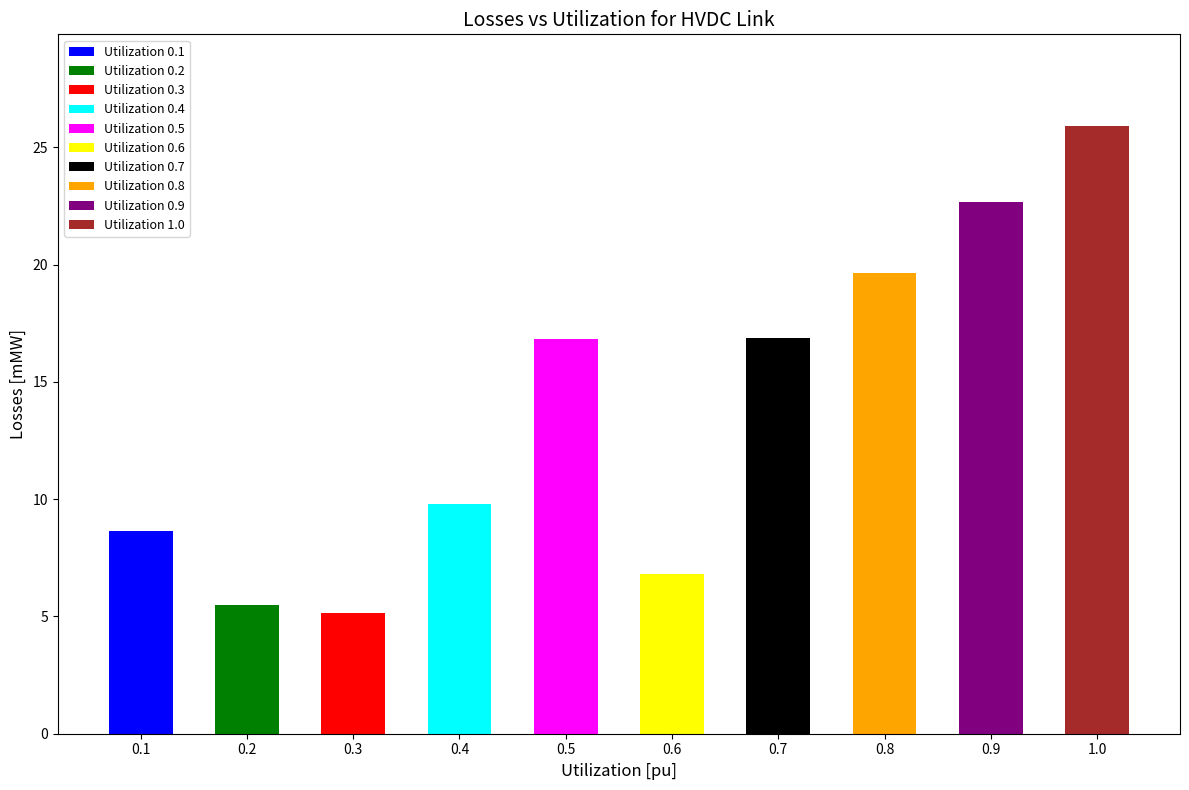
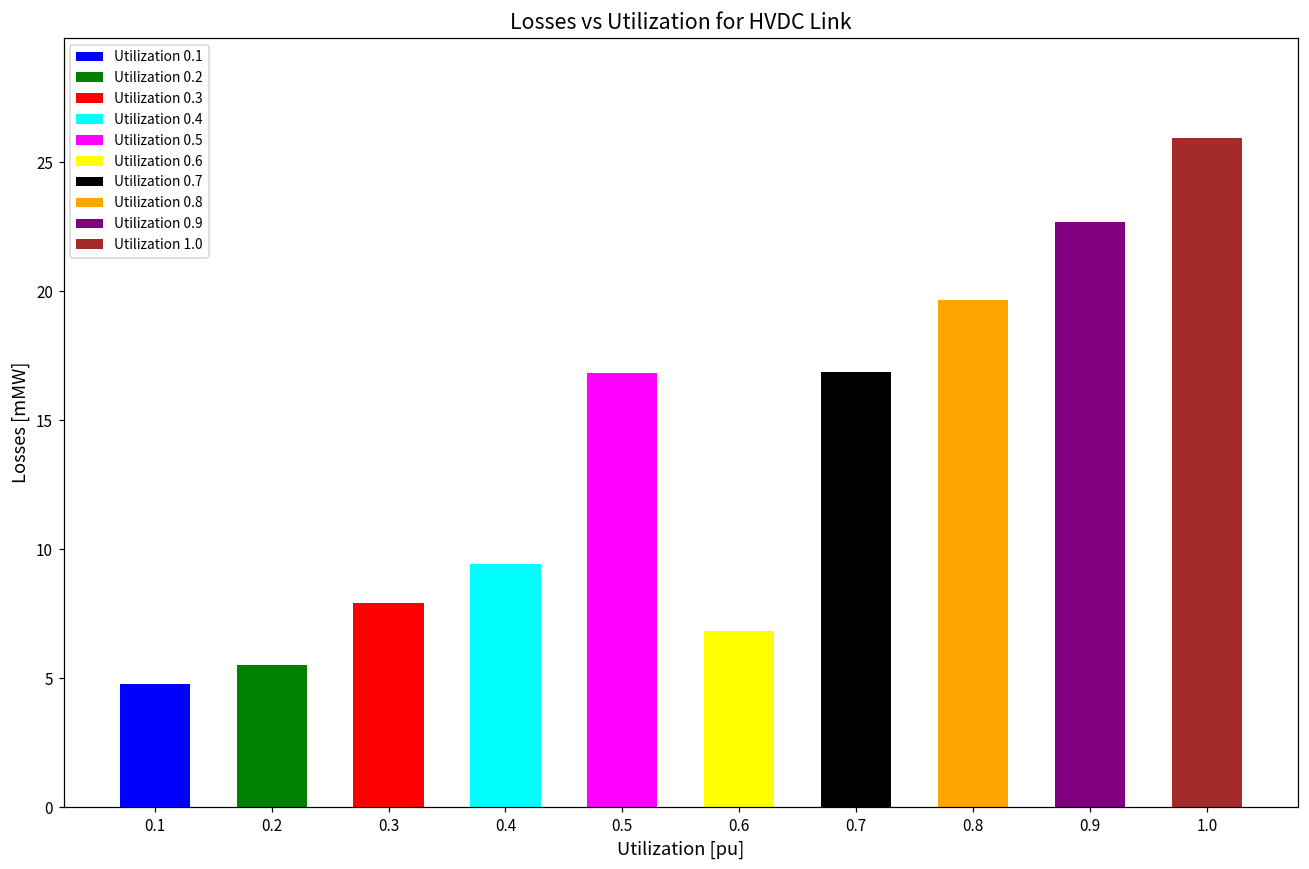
  {
-   "0.1": 8.7,
+   "0.1": 4.8,
    "0.2": 5.5,
-   "0.3": 5.2,
-   "0.4": 9.8,
+   "0.3": 7.9,
+   "0.4": 9.4,
    "0.5": 16.8,
    "0.6": 6.8,
    "0.7": 16.9,
    "0.8": 19.7,
    "0.9": 22.7,
    "1.0": 25.9
  }
